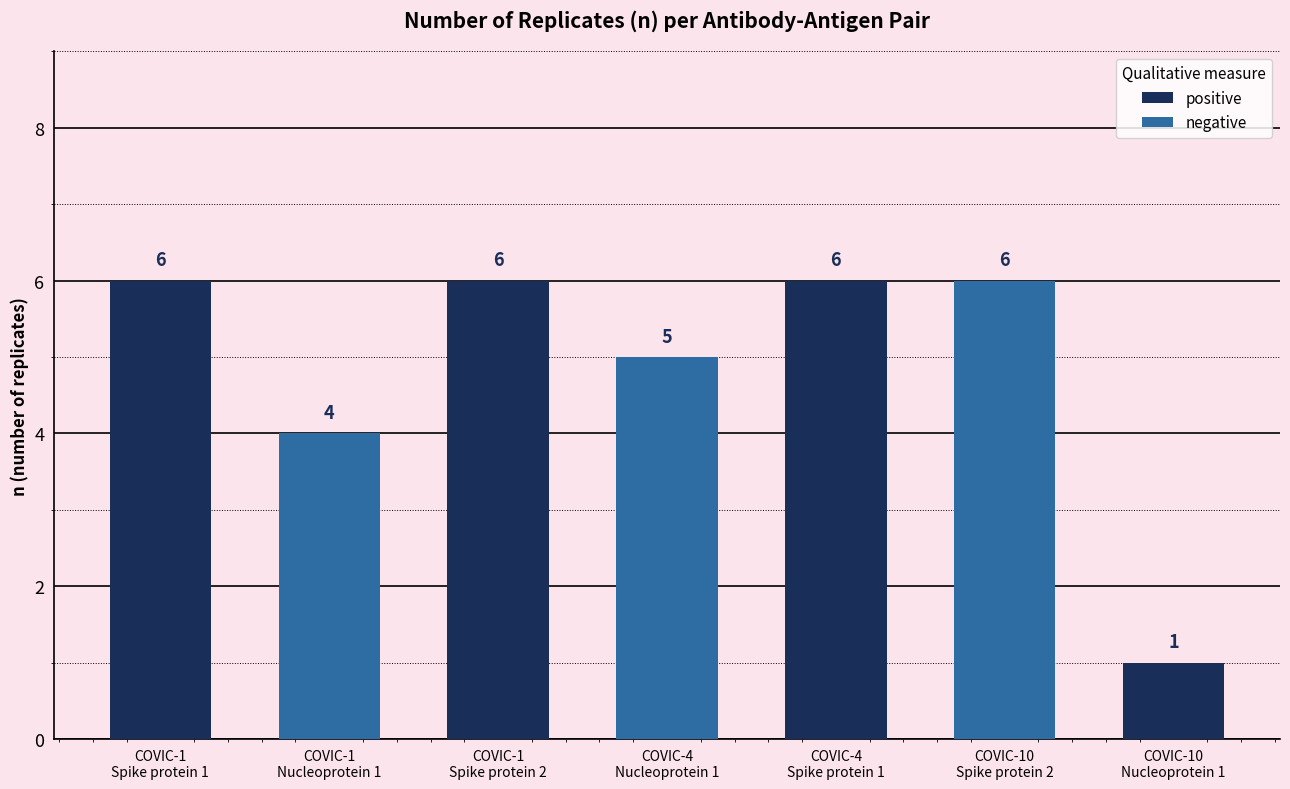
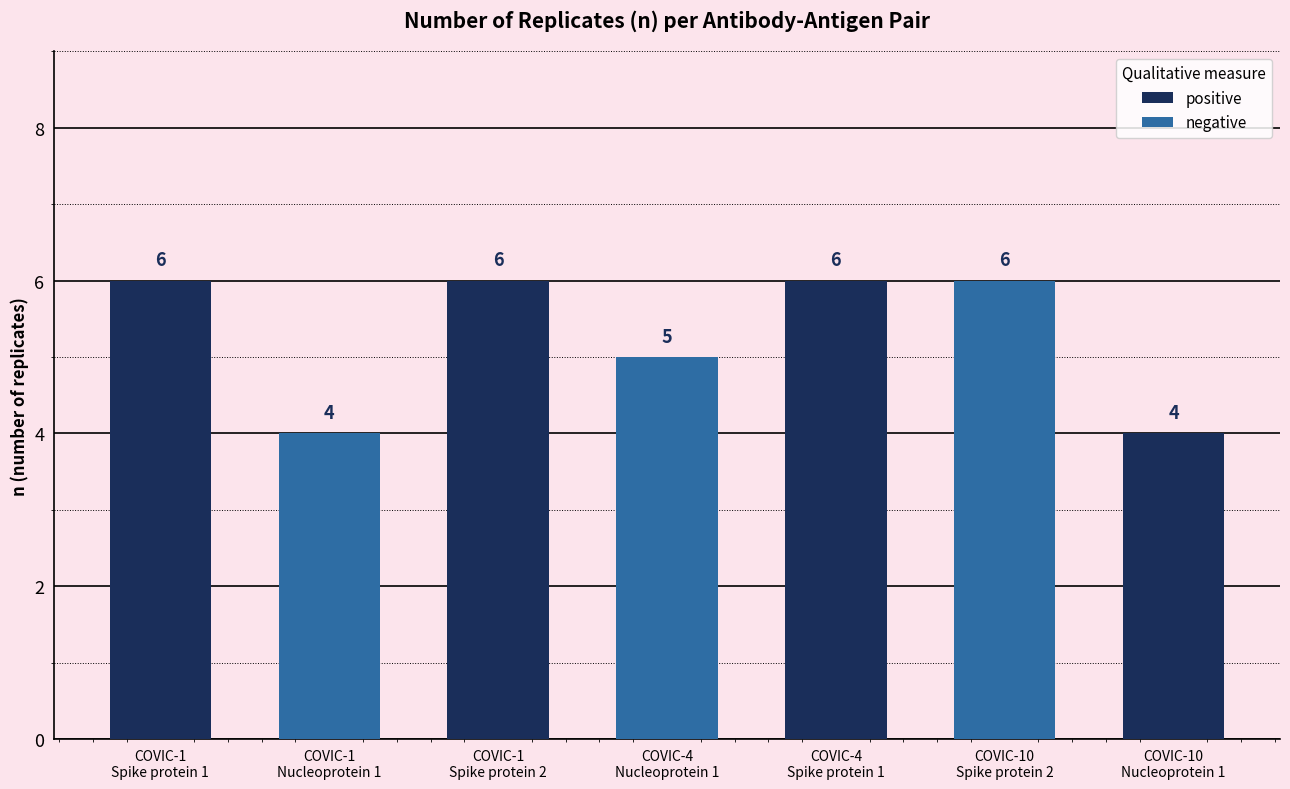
  {
    "COVIC-1 Spike protein 1": 6,
    "COVIC-1 Nucleoprotein 1": 4,
    "COVIC-1 Spike protein 2": 6,
    "COVIC-4 Nucleoprotein 1": 5,
    "COVIC-4 Spike protein 1": 6,
    "COVIC-10 Spike protein 2": 6,
-   "COVIC-10 Nucleoprotein 1": 1
+   "COVIC-10 Nucleoprotein 1": 4
  }
